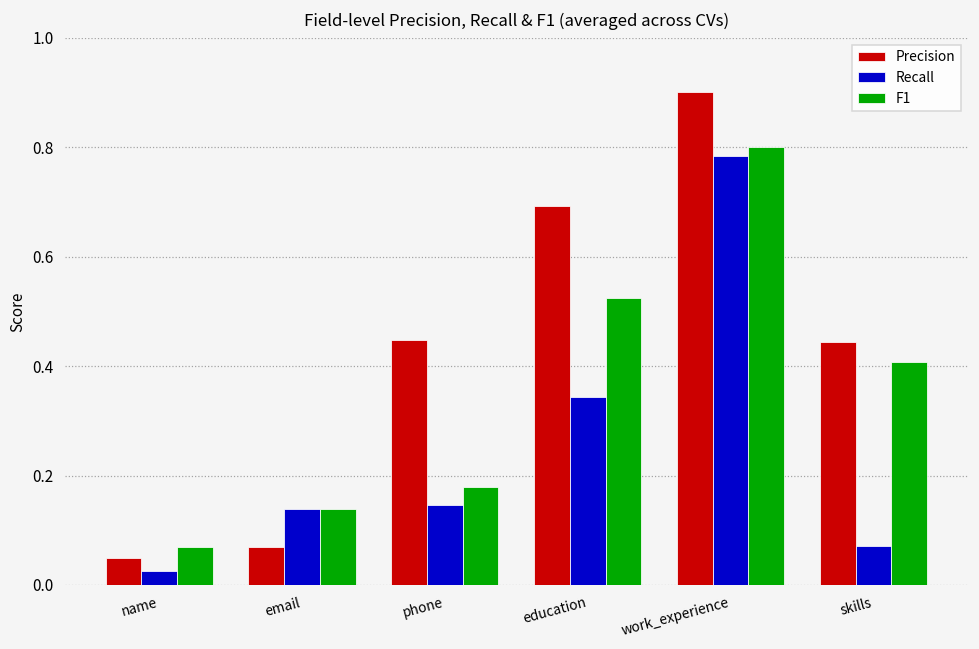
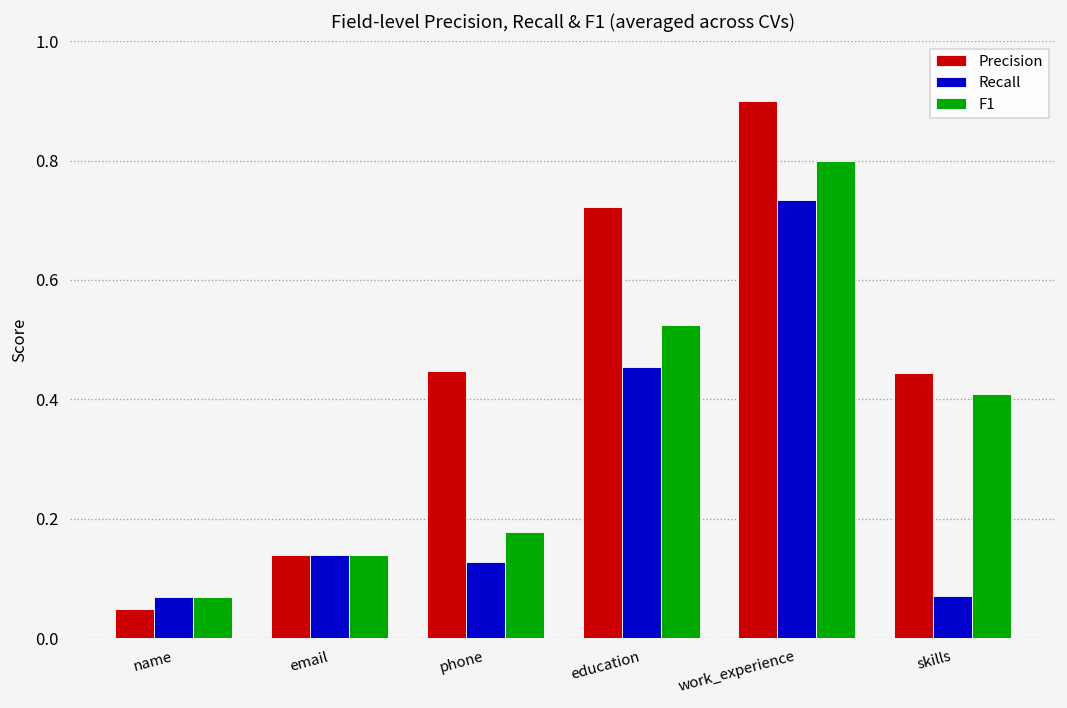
  {
    "Precision": {
      "name": 0.05,
-     "email": 0.07,
+     "email": 0.14,
      "phone": 0.45,
-     "education": 0.69,
+     "education": 0.72,
      "work_experience": 0.90,
      "skills": 0.44
    },
    "Recall": {
-     "name": 0.03,
+     "name": 0.07,
      "email": 0.14,
-     "phone": 0.15,
-     "education": 0.34,
-     "work_experience": 0.78,
+     "phone": 0.13,
+     "education": 0.45,
+     "work_experience": 0.73,
      "skills": 0.07
    },
    "F1": {
      "name": 0.07,
      "email": 0.14,
      "phone": 0.18,
      "education": 0.52,
      "work_experience": 0.80,
      "skills": 0.41
    }
  }
